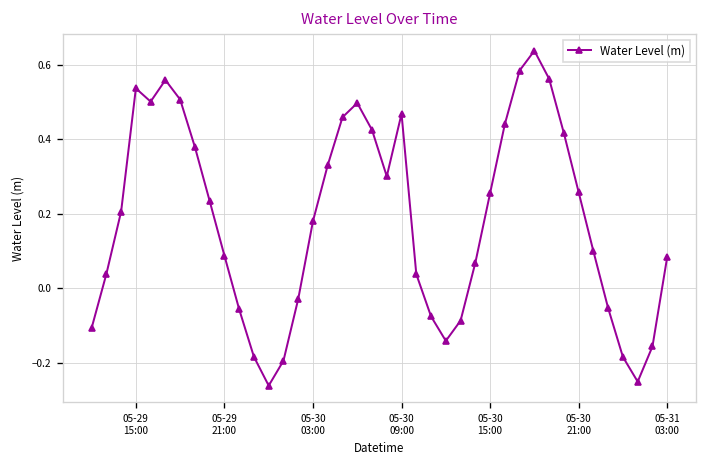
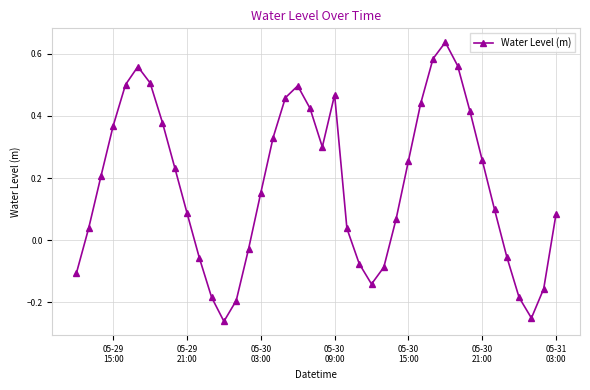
  {
-   "05-29 15:00": 0.54,
+   "05-29 15:00": 0.37,
    "05-29 21:00": 0.09,
-   "05-30 03:00": 0.18,
+   "05-30 03:00": 0.15,
    "05-30 09:00": 0.47,
    "05-30 15:00": 0.26,
    "05-30 21:00": 0.26,
    "05-31 03:00": 0.08
  }
